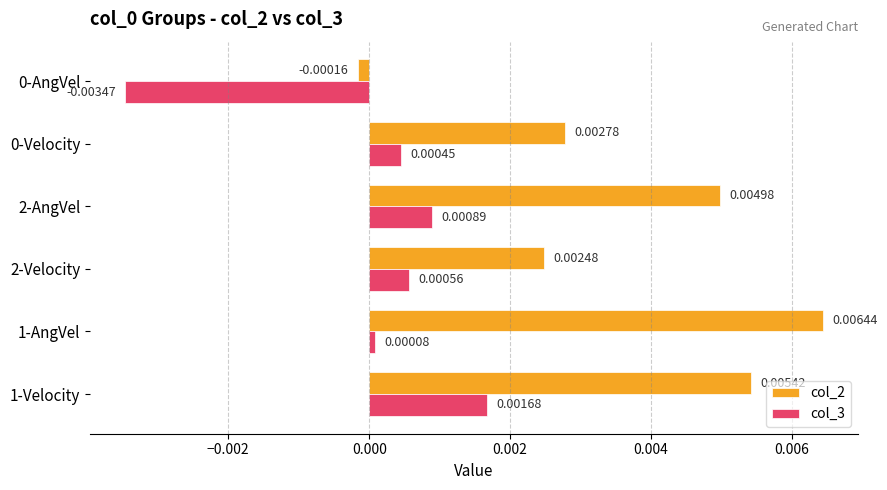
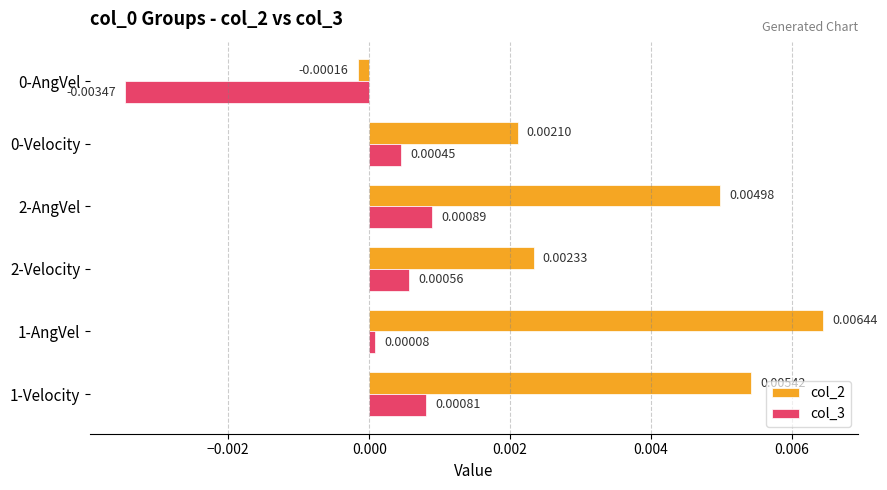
  {
    "col_2": {
      "0-AngVel": -0.00016,
-     "0-Velocity": 0.00278,
+     "0-Velocity": 0.00210,
      "2-AngVel": 0.00498,
-     "2-Velocity": 0.00248,
+     "2-Velocity": 0.00233,
      "1-AngVel": 0.00644
    },
    "col_3": {
      "0-AngVel": -0.00347,
      "0-Velocity": 0.00045,
      "2-AngVel": 0.00089,
      "2-Velocity": 0.00056,
      "1-AngVel": 0.00008,
-     "1-Velocity": 0.00168
+     "1-Velocity": 0.00081
    }
  }
